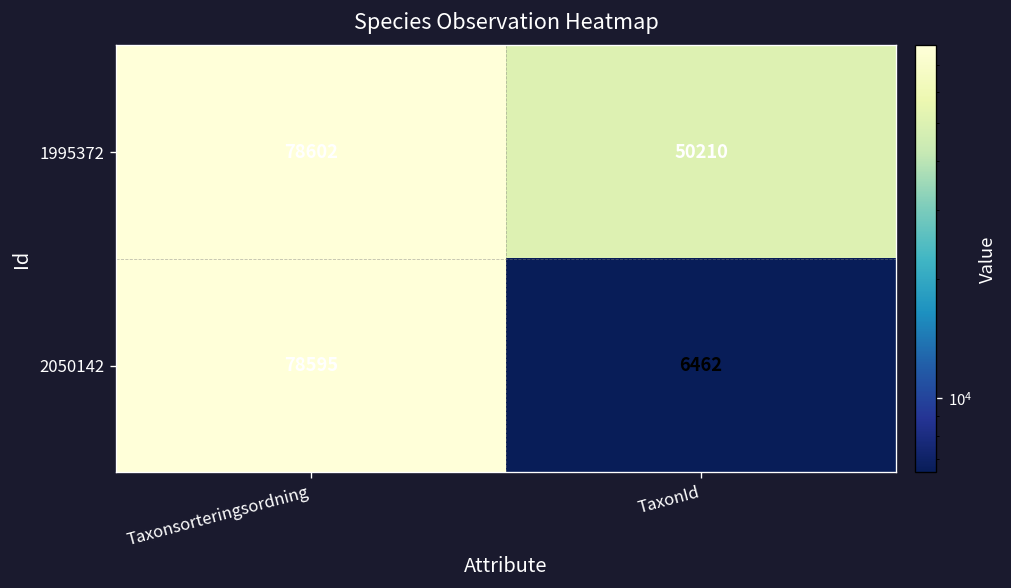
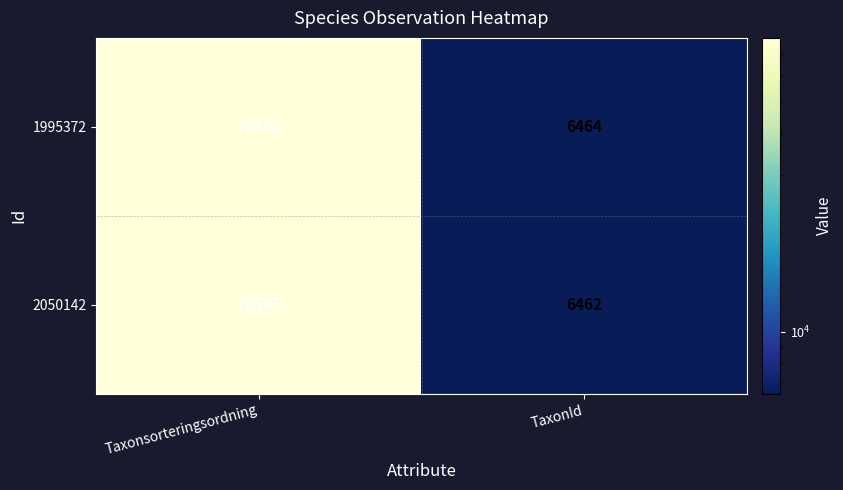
  {
    "1995372": {
-     "TaxonId": 50210
+     "TaxonId": 6464
    },
    "2050142": {
      "TaxonId": 6462
    }
  }
